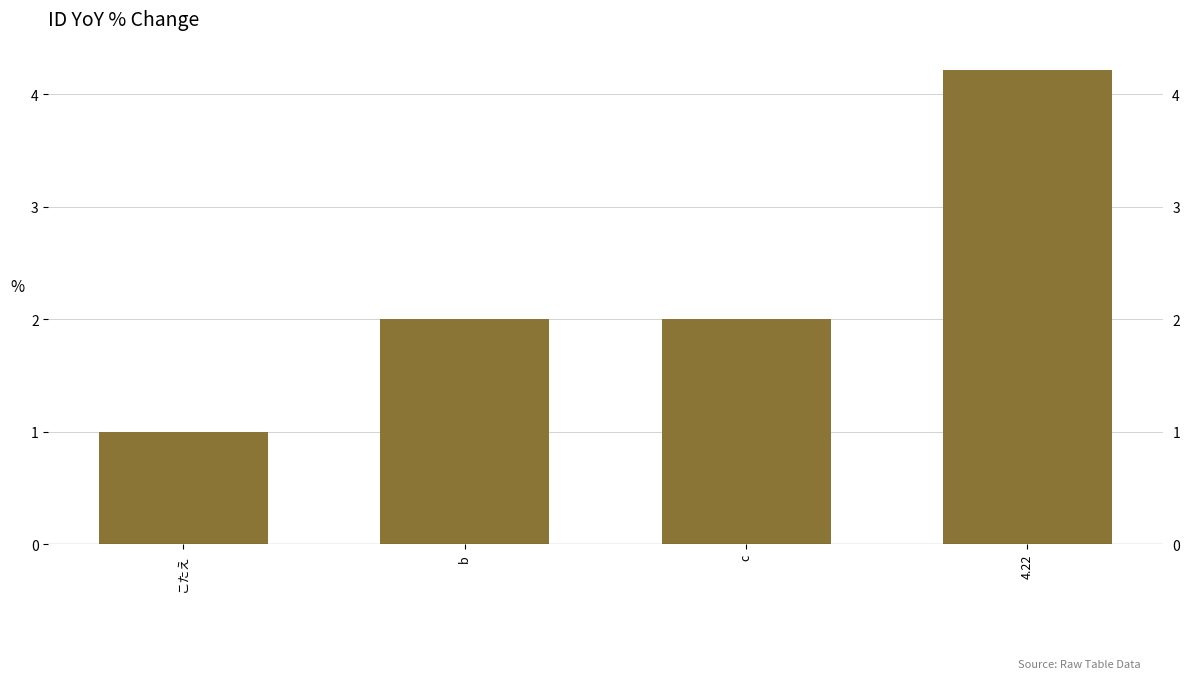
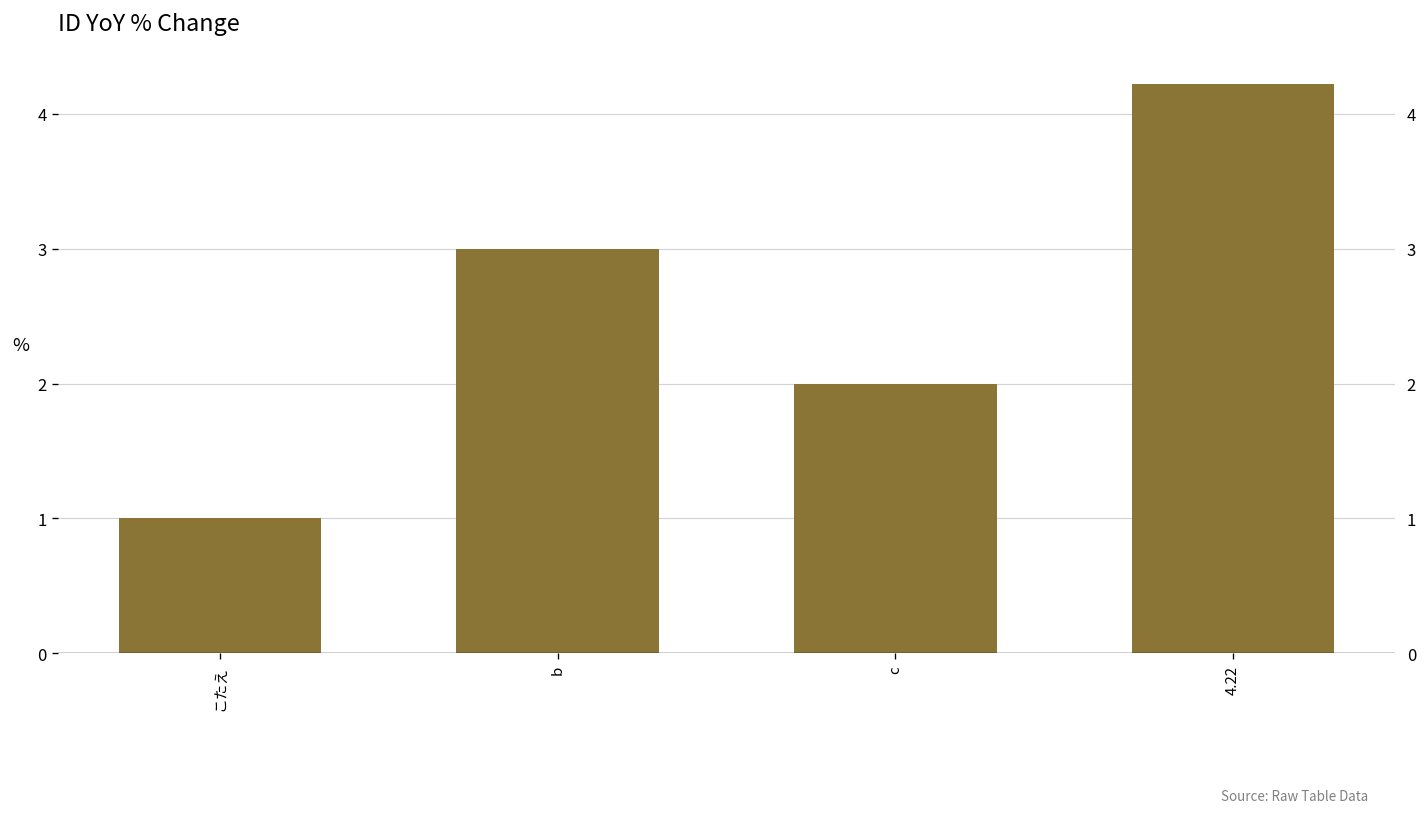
  {
    "こたえ": 1,
-   "b": 2,
+   "b": 3,
    "c": 2,
    "4.22": 4.22
  }
